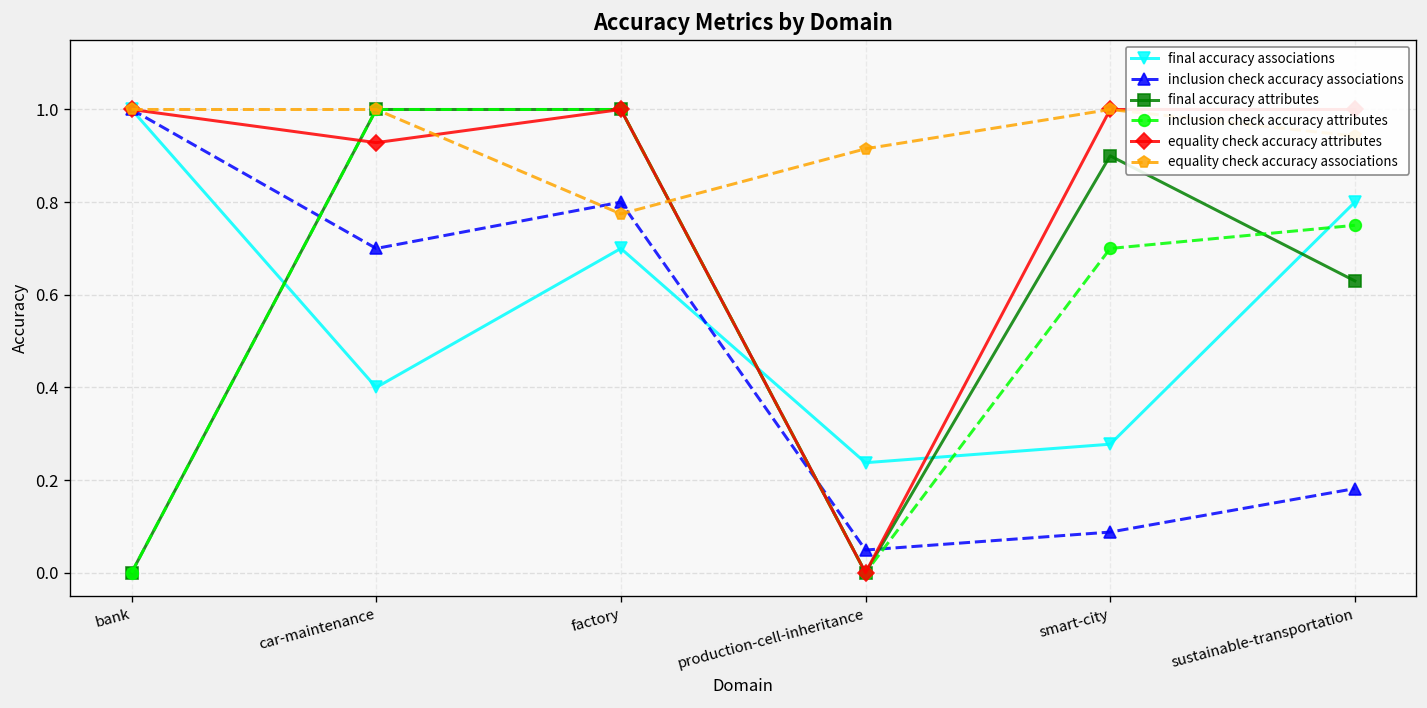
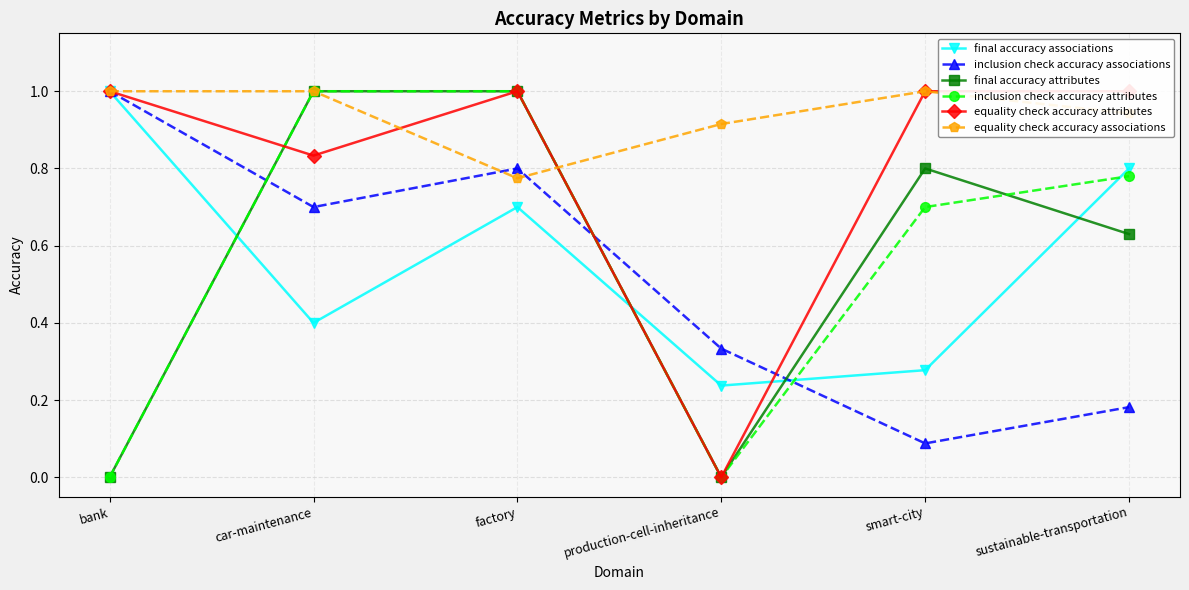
  {
    "final accuracy associations": {
      "car-maintenance": 0.40,
      "factory": 0.70,
      "production-cell-inheritance": 0.24,
      "smart-city": 0.28,
      "sustainable-transportation": 0.80
    },
    "inclusion check accuracy associations": {
      "car-maintenance": 0.70,
      "factory": 0.80,
-     "production-cell-inheritance": 0.05,
+     "production-cell-inheritance": 0.33,
      "smart-city": 0.09,
      "sustainable-transportation": 0.18
    },
    "final accuracy attributes": {
-     "smart-city": 0.9,
+     "smart-city": 0.8,
      "sustainable-transportation": 0.63
    },
    "inclusion check accuracy attributes": {
      "smart-city": 0.70,
-     "sustainable-transportation": 0.75
+     "sustainable-transportation": 0.78
    },
    "equality check accuracy attributes": {
-     "car-maintenance": 0.93
+     "car-maintenance": 0.83
    },
    "equality check accuracy associations": {
      "factory": 0.77,
      "production-cell-inheritance": 0.92
    }
  }
